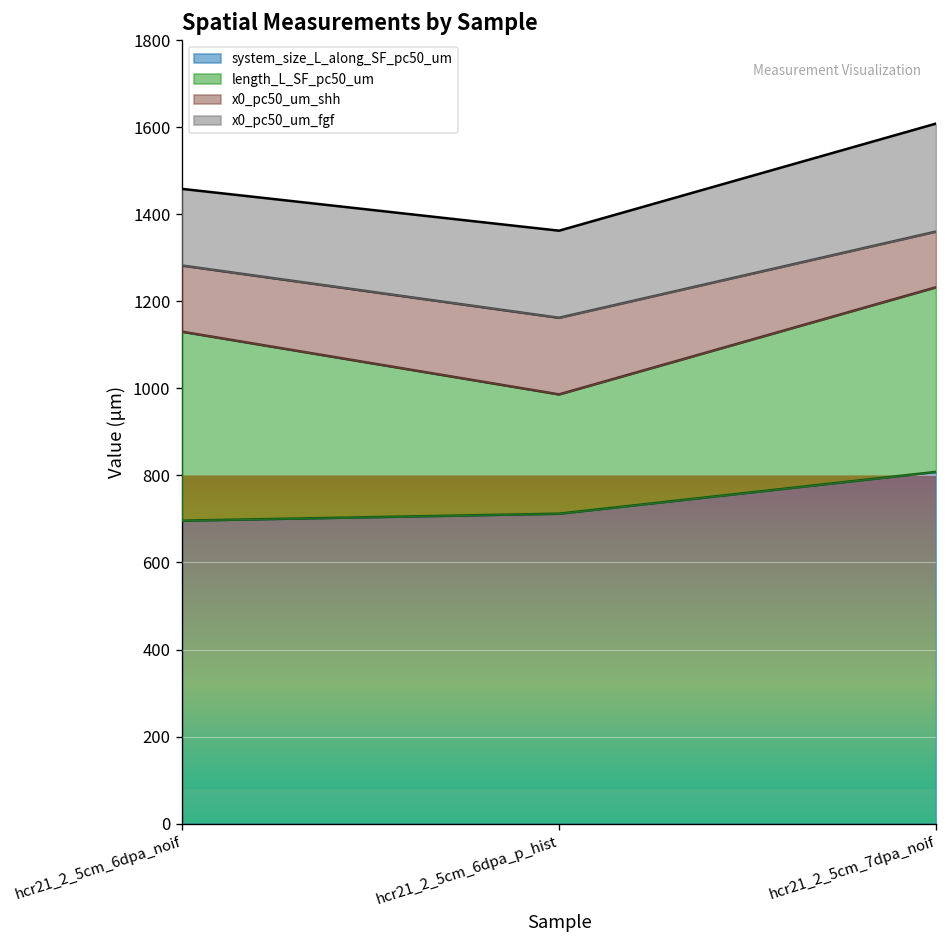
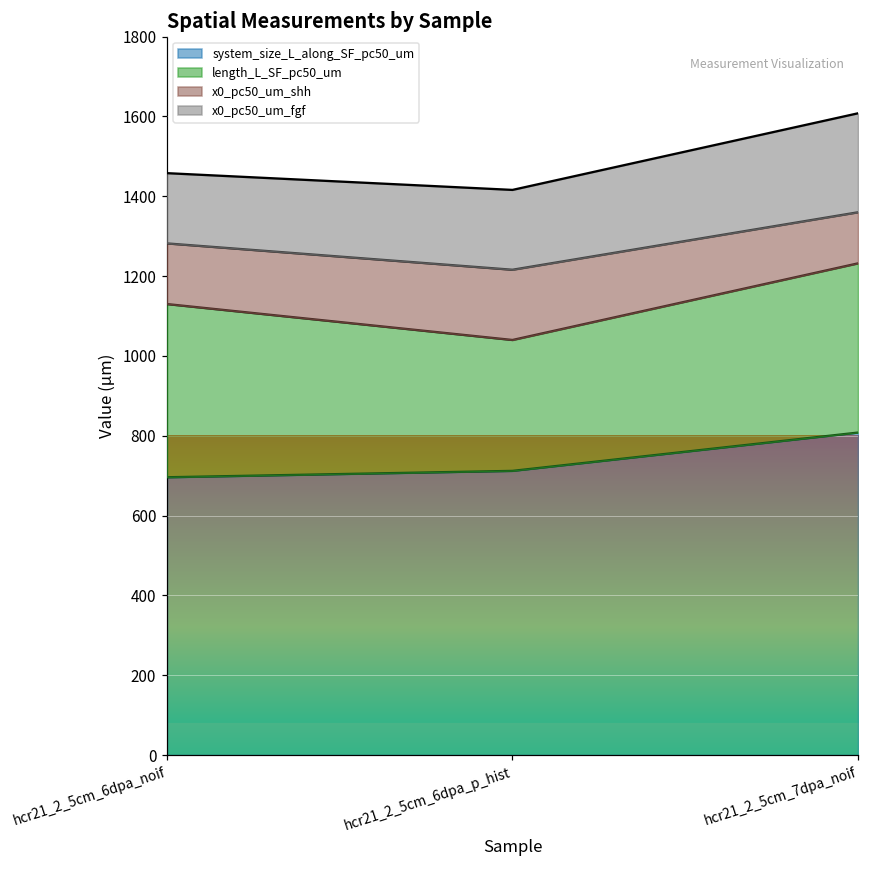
  {
    "system_size_L_along_SF_pc50_um": {
      "hcr21_2_5cm_6dpa_noif": 700,
      "hcr21_2_5cm_6dpa_p_hist": 710,
      "hcr21_2_5cm_7dpa_noif": 810
    },
    "length_L_SF_pc50_um": {
      "hcr21_2_5cm_6dpa_noif": 430,
-     "hcr21_2_5cm_6dpa_p_hist": 270,
+     "hcr21_2_5cm_6dpa_p_hist": 330,
      "hcr21_2_5cm_7dpa_noif": 420
    }
  }
